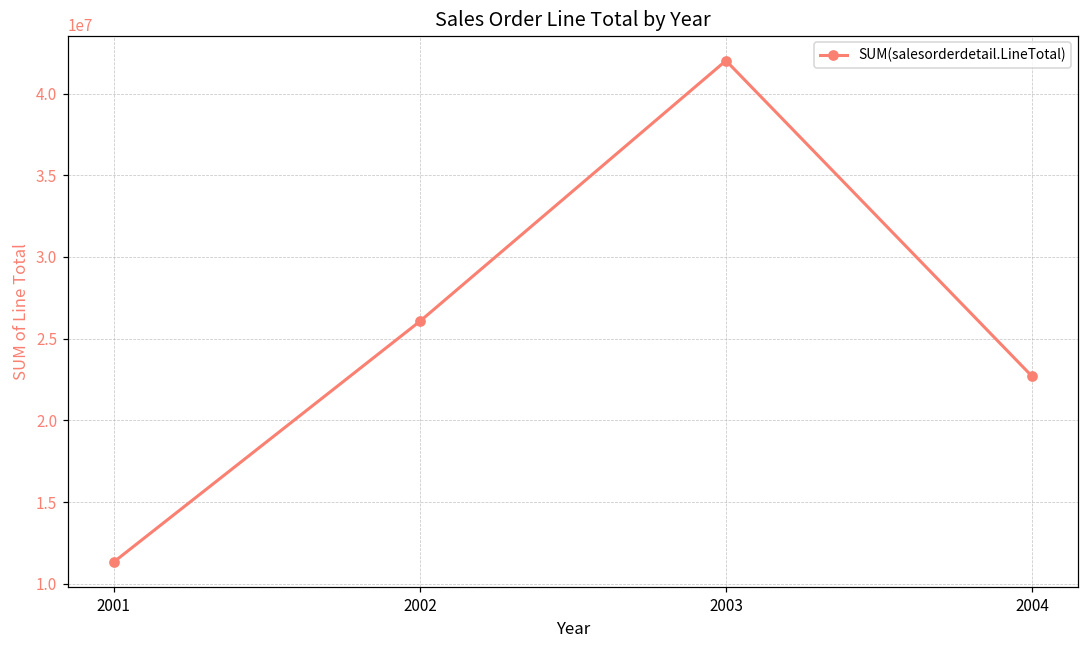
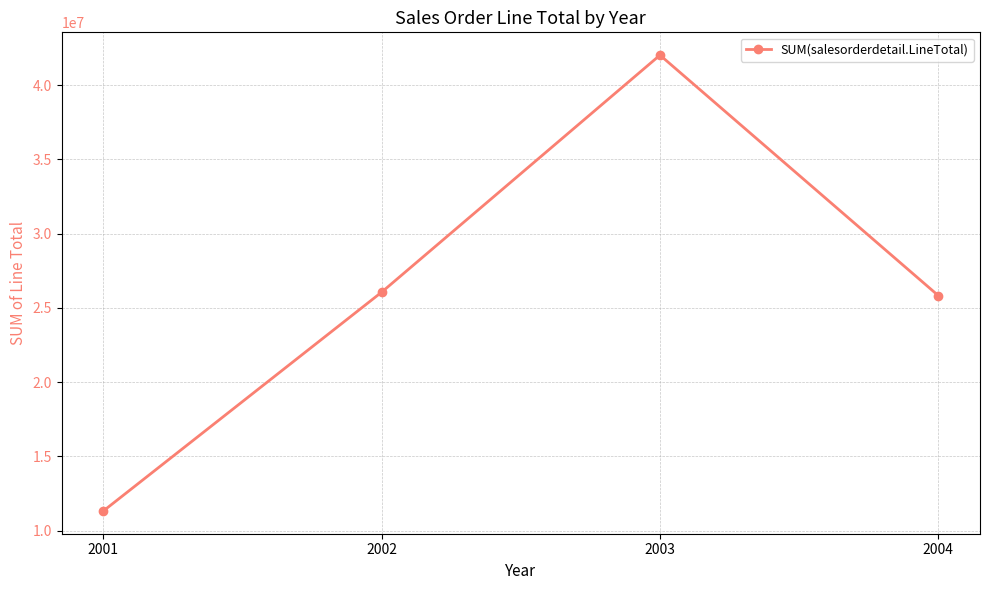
  {
    "2001": 11300000,
    "2002": 26100000,
    "2003": 42000000,
-   "2004": 22700000
+   "2004": 25800000
  }
